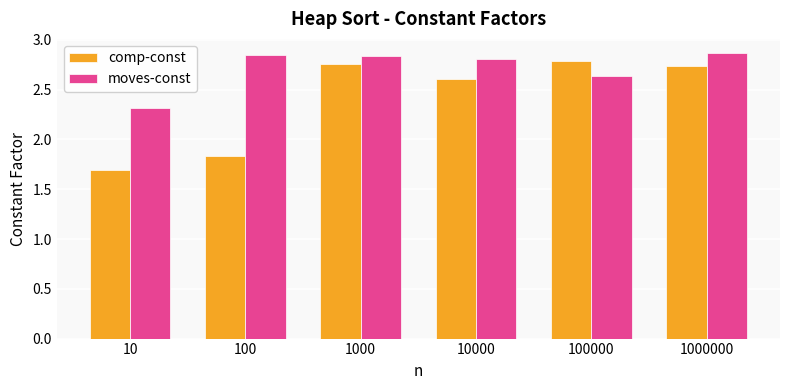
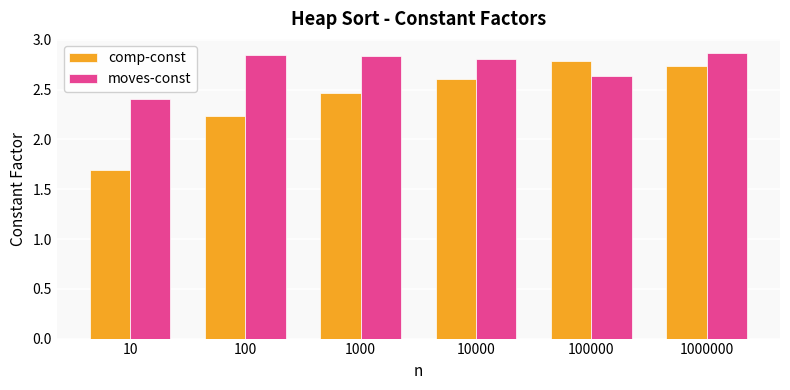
  {
    "comp-const": {
      "10": 1.7,
-     "100": 1.8,
-     "1000": 2.8,
+     "100": 2.2,
+     "1000": 2.5,
      "10000": 2.6,
      "100000": 2.8,
      "1000000": 2.7
    },
    "moves-const": {
-     "10": 2.3,
+     "10": 2.4,
      "100": 2.9,
      "1000": 2.8,
      "10000": 2.8,
      "100000": 2.6,
      "1000000": 2.9
    }
  }
